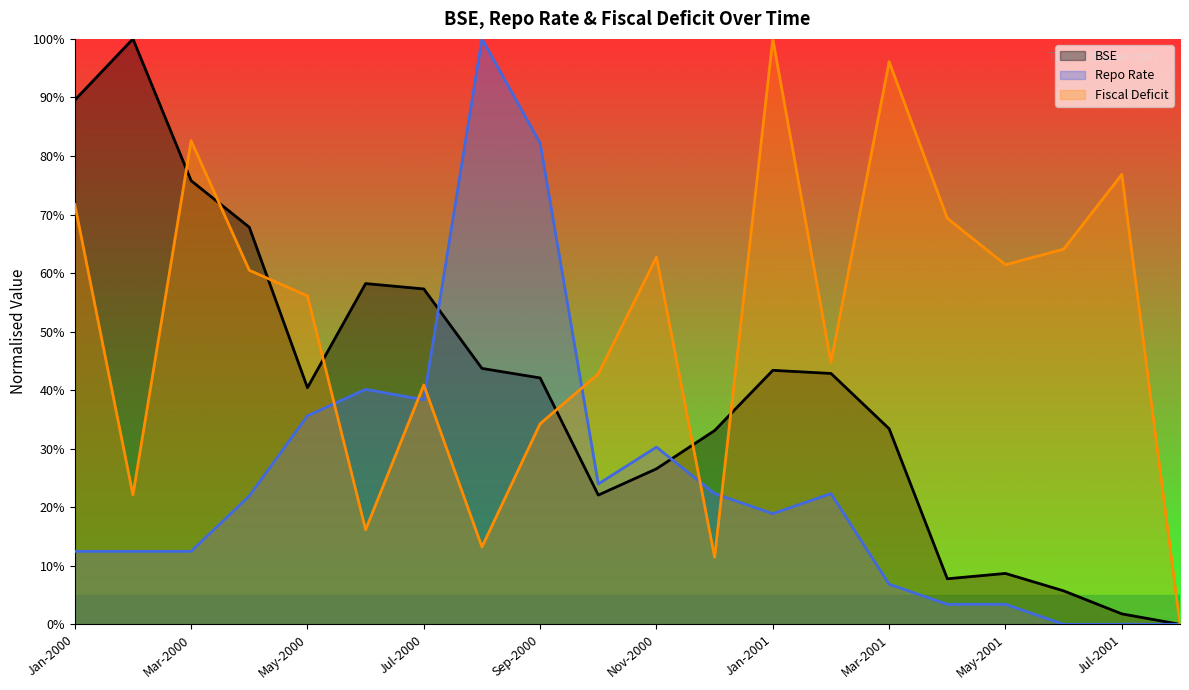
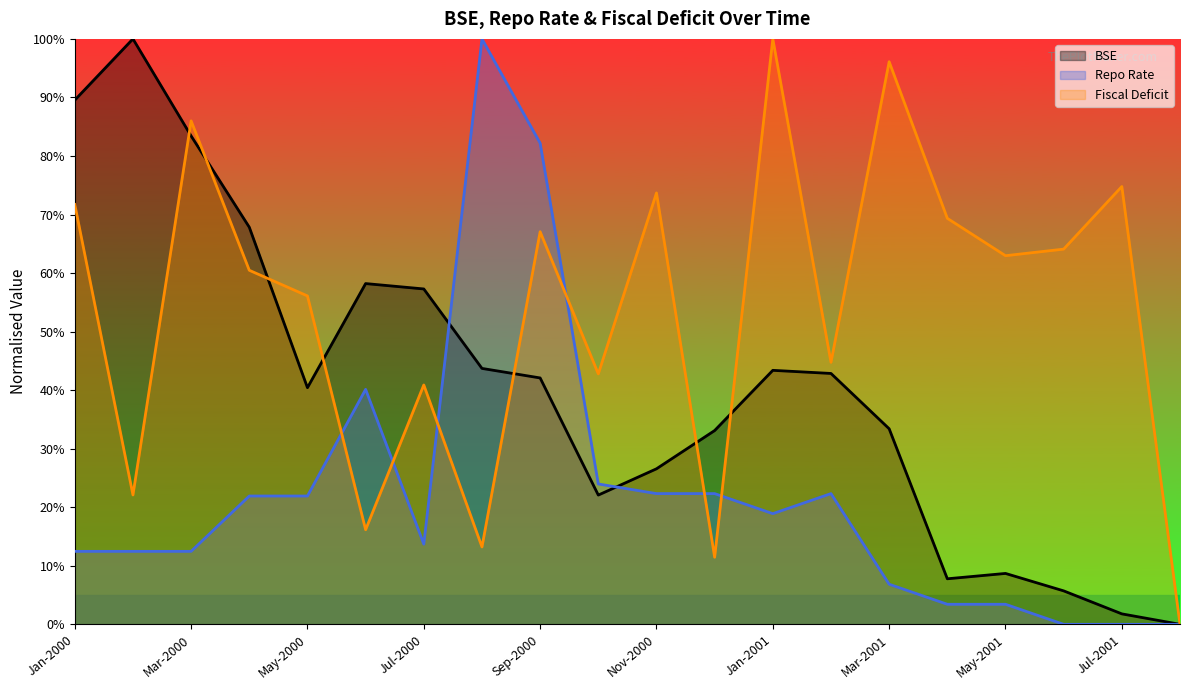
  {
    "BSE": {
      "Jan-2000": "90%",
-     "Mar-2000": "76%",
+     "Mar-2000": "83%",
      "May-2000": "40%",
      "Jul-2000": "57%",
      "Sep-2000": "42%",
      "Nov-2000": "27%",
      "Jan-2001": "43%",
      "Mar-2001": "33%",
      "May-2001": "9%"
    },
    "Repo Rate": {
      "Jan-2000": "12%",
      "Mar-2000": "12%",
-     "May-2000": "36%",
-     "Jul-2000": "38%",
+     "May-2000": "22%",
+     "Jul-2000": "14%",
      "Sep-2000": "82%",
-     "Nov-2000": "30%",
+     "Nov-2000": "22%",
      "Jan-2001": "19%",
      "Mar-2001": "7%"
    },
    "Fiscal Deficit": {
      "Jan-2000": "72%",
-     "Mar-2000": "83%",
+     "Mar-2000": "86%",
      "May-2000": "56%",
      "Jul-2000": "41%",
-     "Sep-2000": "34%",
-     "Nov-2000": "63%",
+     "Sep-2000": "67%",
+     "Nov-2000": "74%",
      "Jan-2001": "100%",
      "Mar-2001": "96%",
-     "May-2001": "61%",
-     "Jul-2001": "77%"
+     "May-2001": "63%",
+     "Jul-2001": "75%"
    }
  }
